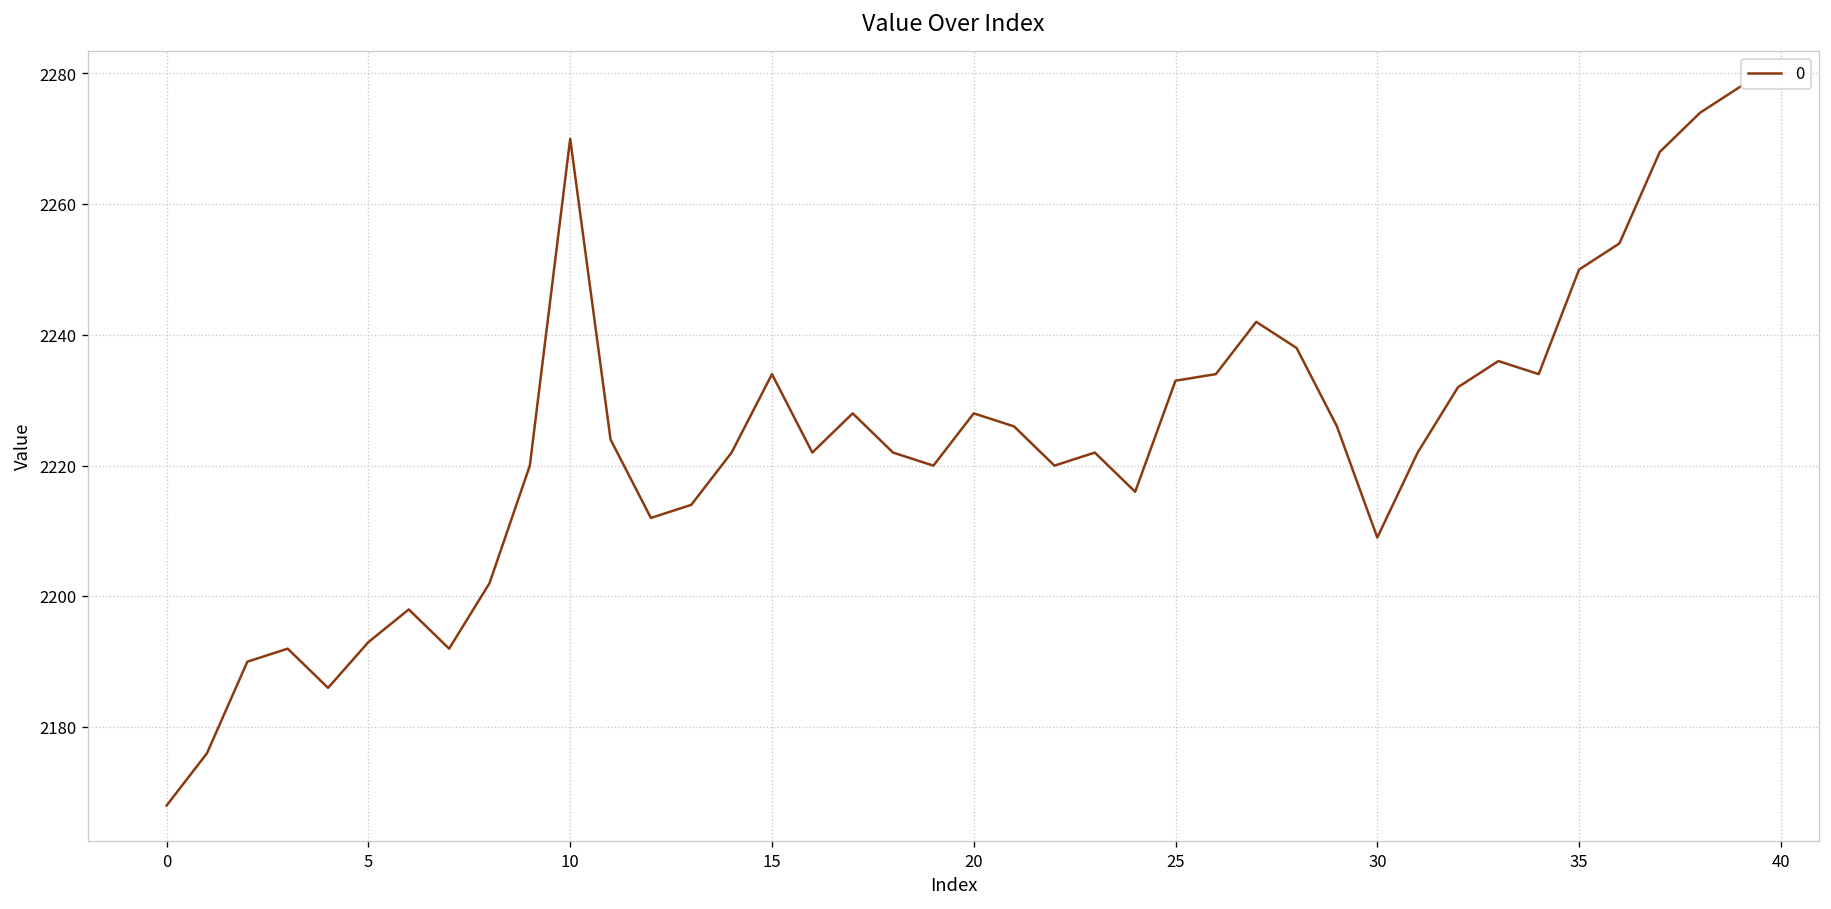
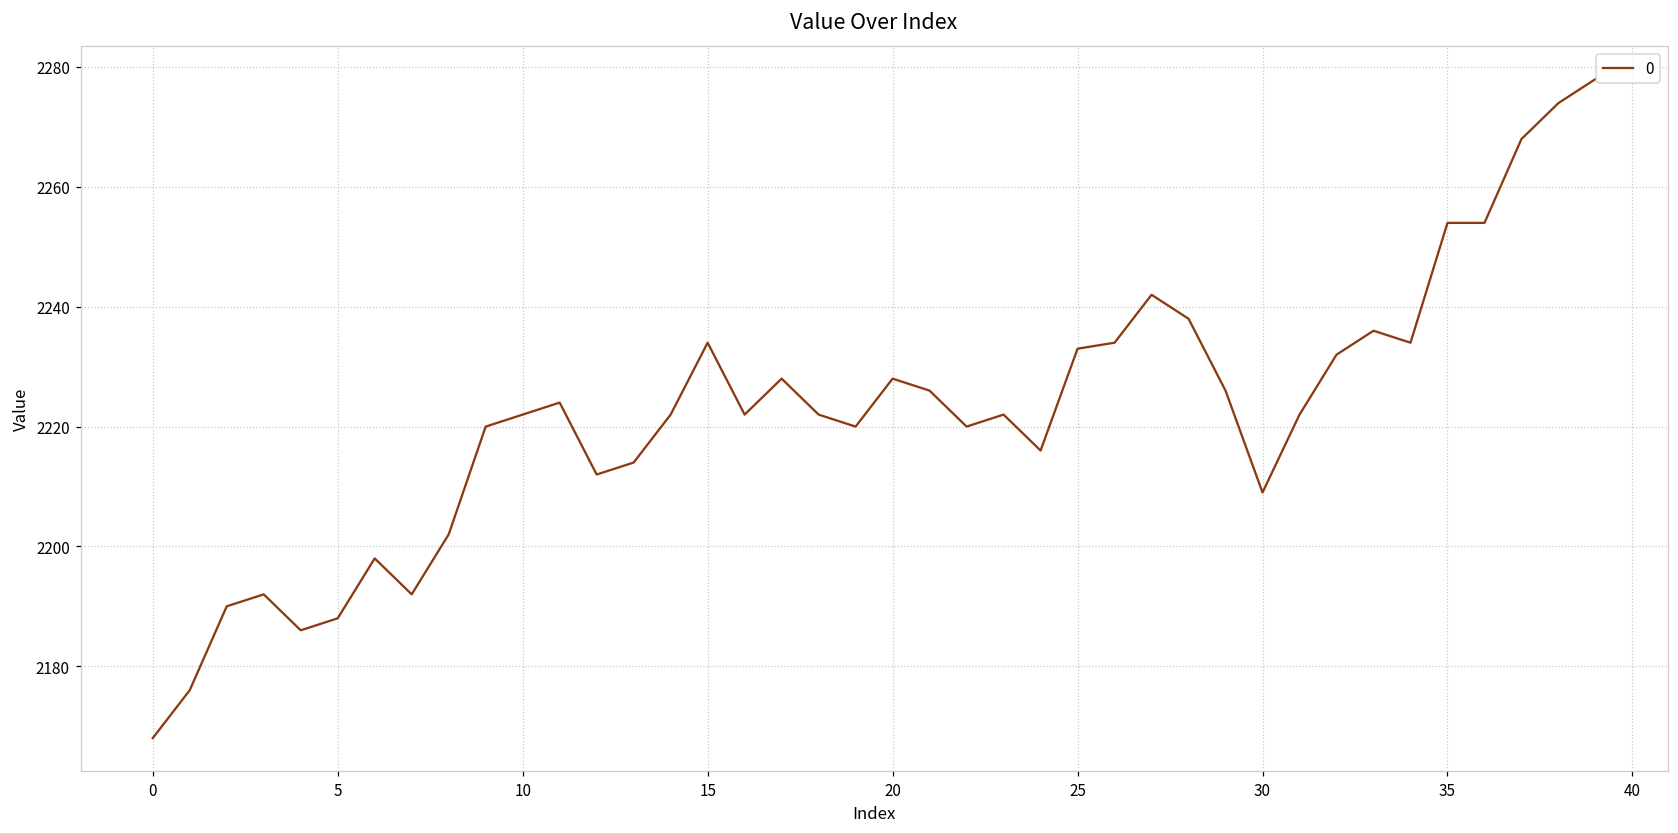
  {
    "0": 2168,
-   "5": 2193,
-   "10": 2270,
+   "5": 2188,
+   "10": 2222,
    "15": 2234,
    "20": 2228,
    "25": 2233,
    "30": 2209,
-   "35": 2250
+   "35": 2254
  }
